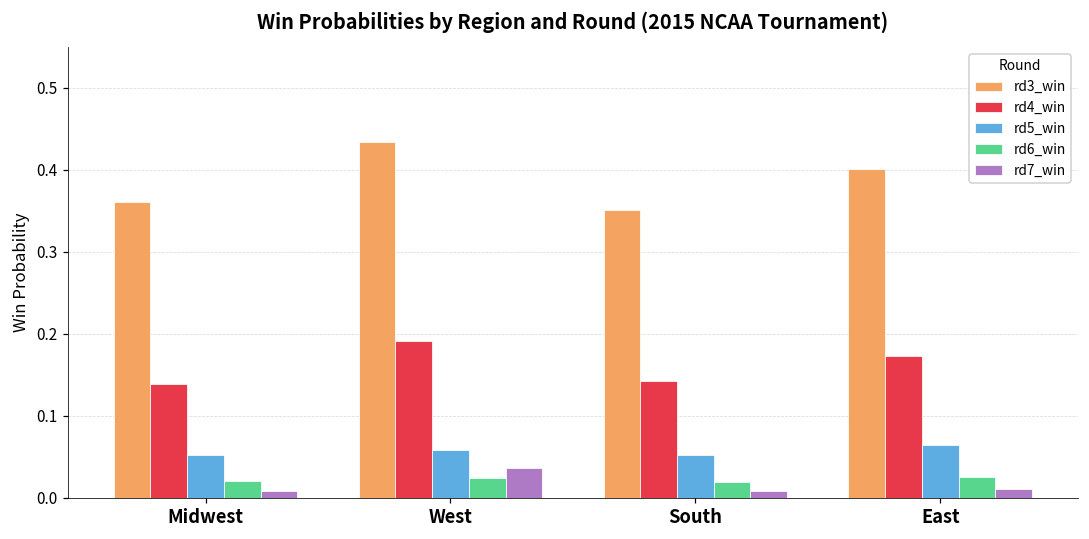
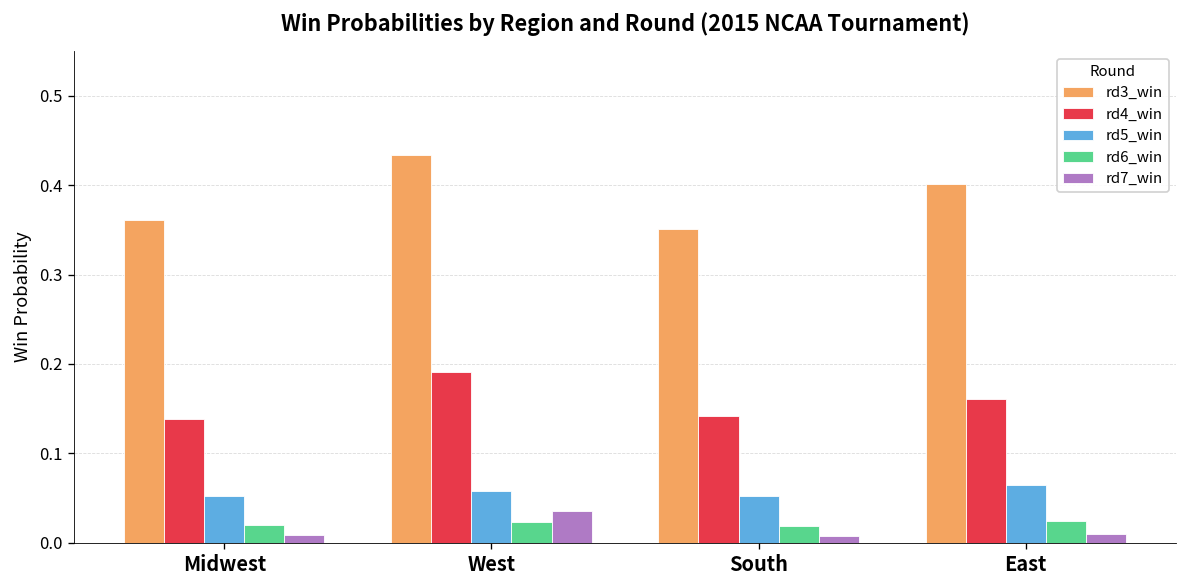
  {
    "rd3_win": {
      "Midwest": 0.36,
      "West": 0.43,
      "South": 0.35,
      "East": 0.40
    },
    "rd4_win": {
      "Midwest": 0.14,
      "West": 0.19,
      "South": 0.14,
-     "East": 0.17
+     "East": 0.16
    },
    "rd5_win": {
      "Midwest": 0.05,
      "West": 0.06,
      "South": 0.05,
      "East": 0.06
    },
    "rd6_win": {
      "Midwest": 0.02,
      "West": 0.02,
      "South": 0.02,
      "East": 0.02
    },
    "rd7_win": {
      "Midwest": 0.01,
      "West": 0.04,
      "South": 0.01,
      "East": 0.01
    }
  }
